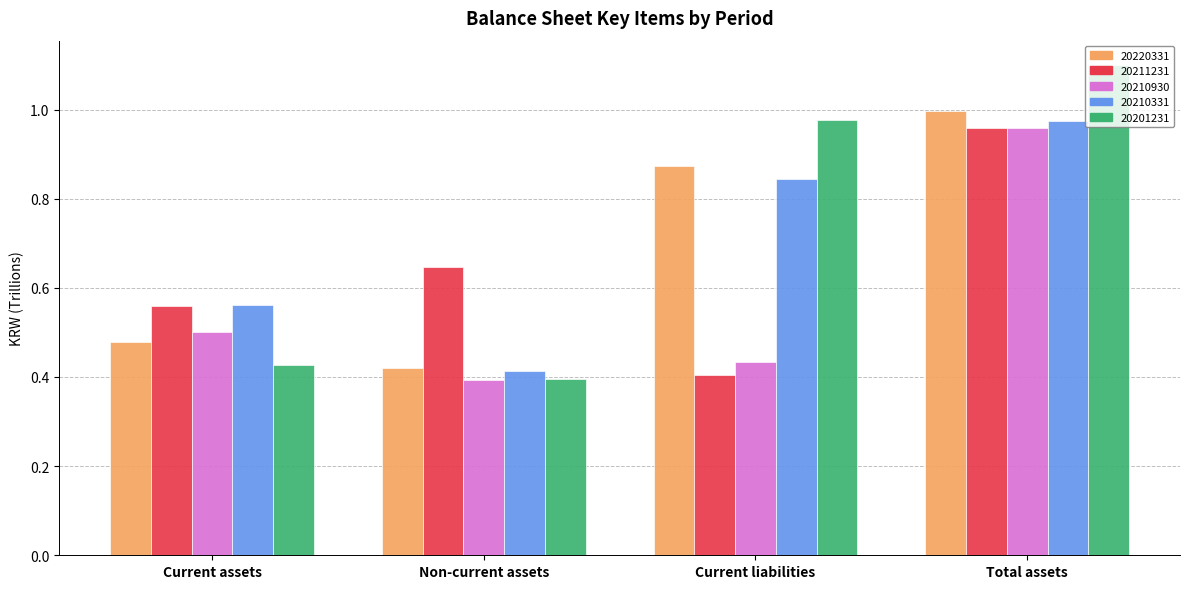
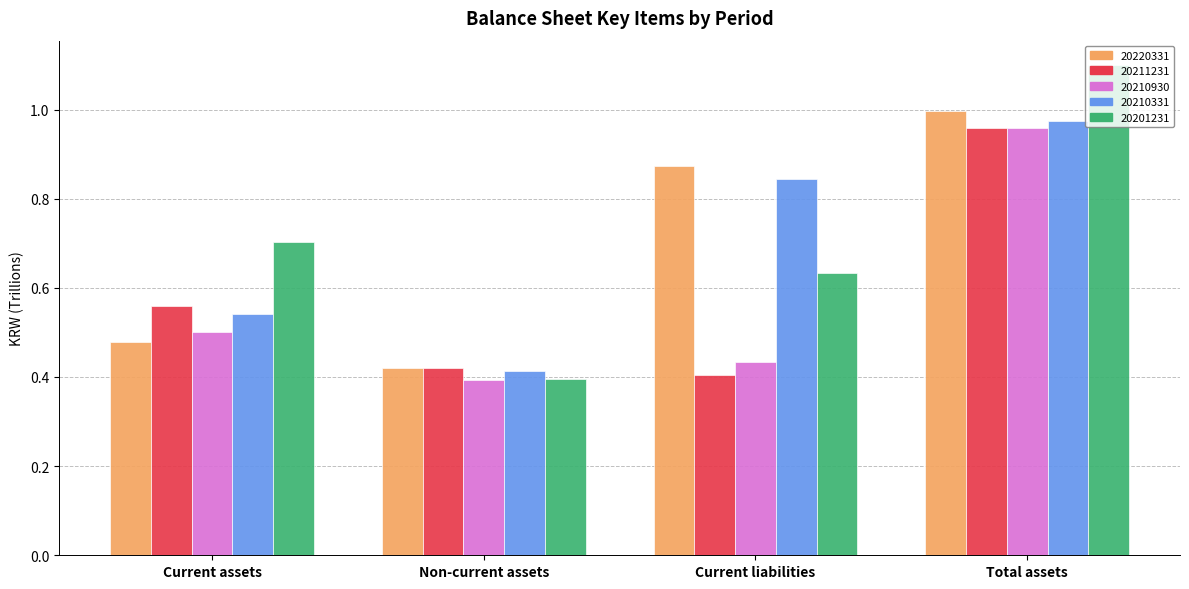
  {
    "20220331": {
      "Current assets": 0.48,
      "Non-current assets": 0.42,
      "Current liabilities": 0.87,
      "Total assets": 1.00
    },
    "20211231": {
      "Current assets": 0.56,
-     "Non-current assets": 0.65,
+     "Non-current assets": 0.42,
      "Current liabilities": 0.41,
      "Total assets": 0.96
    },
    "20210930": {
      "Current assets": 0.50,
      "Non-current assets": 0.39,
      "Current liabilities": 0.43,
      "Total assets": 0.96
    },
    "20210331": {
-     "Current assets": 0.56,
+     "Current assets": 0.54,
      "Non-current assets": 0.41,
      "Current liabilities": 0.84,
      "Total assets": 0.97
    },
    "20201231": {
-     "Current assets": 0.43,
+     "Current assets": 0.70,
      "Non-current assets": 0.40,
-     "Current liabilities": 0.98
+     "Current liabilities": 0.63
    }
  }
